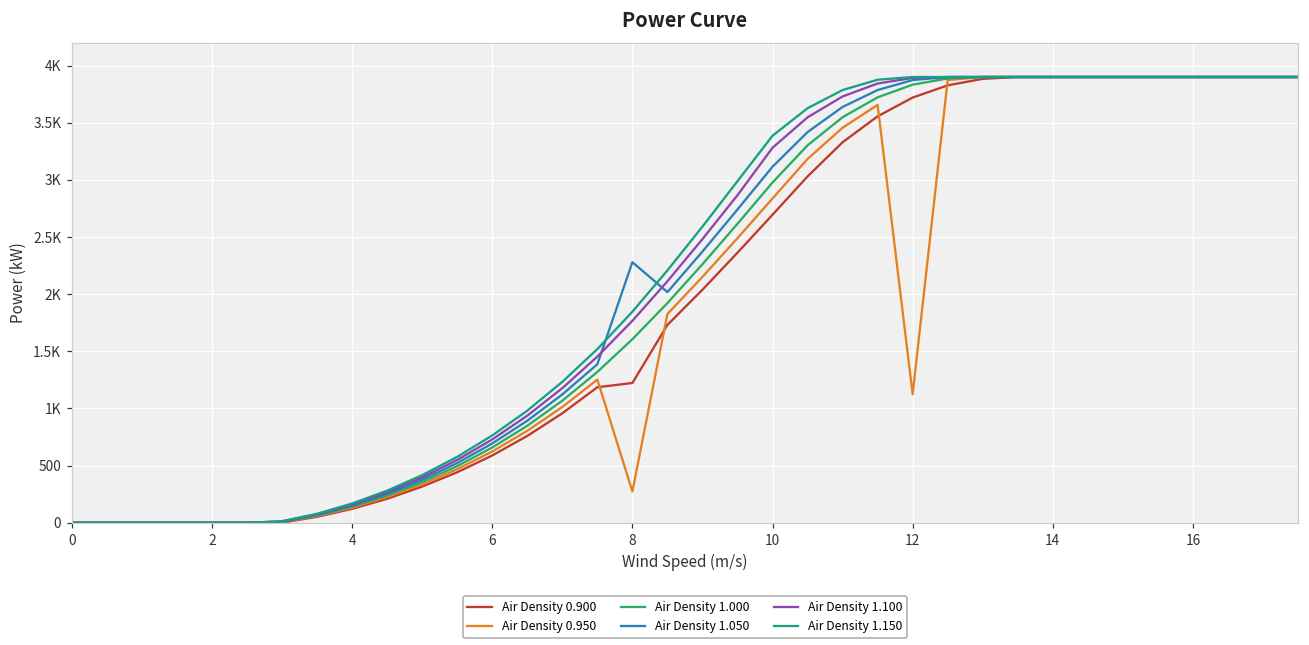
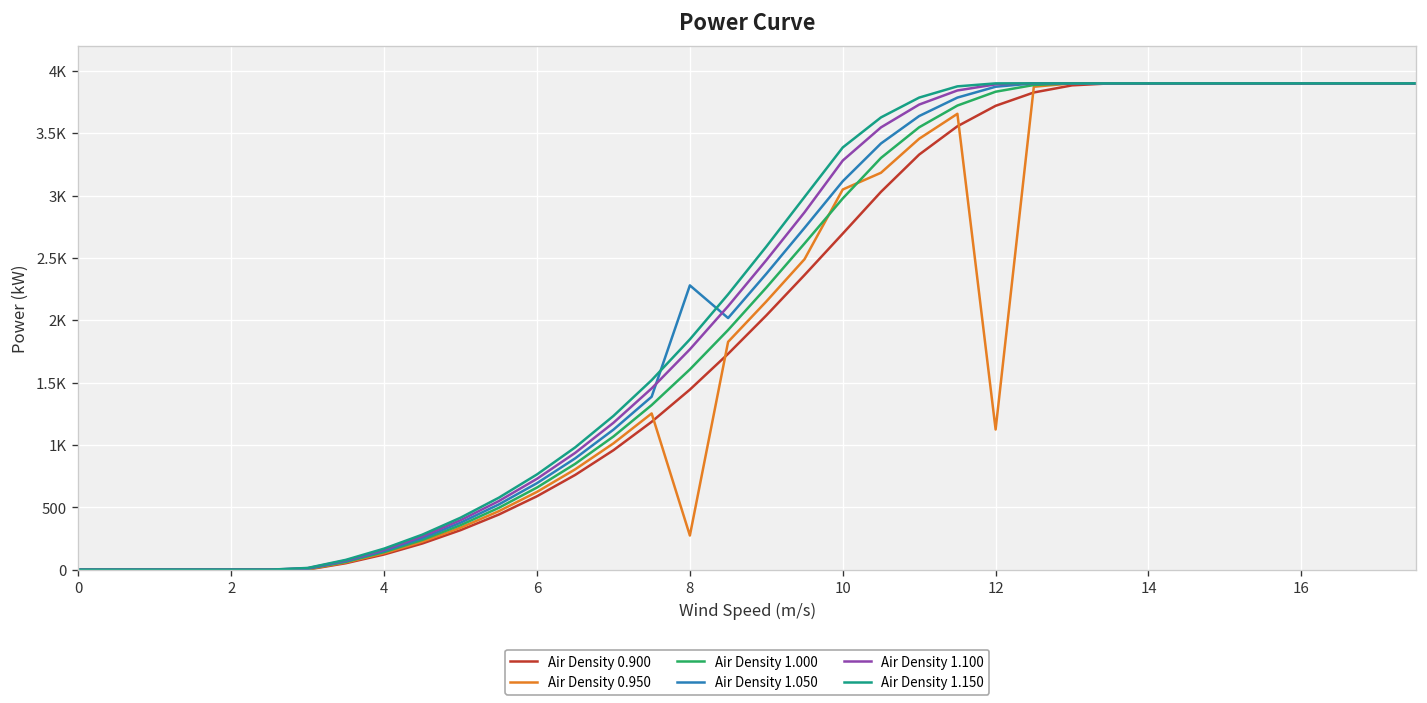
  {
    "Air Density 0.900": {
      "6": 590,
-     "8": 1220,
+     "8": 1440,
      "10": 2700,
      "12": 3720
    },
    "Air Density 0.950": {
      "6": 620,
      "8": 270,
-     "10": 2840,
+     "10": 3050,
      "12": 1120
    },
    "Air Density 1.050": {
      "6": 690,
      "8": 2280,
      "10": 3120
    },
    "Air Density 1.100": {
      "6": 730,
      "8": 1770,
      "10": 3280
    }
  }
